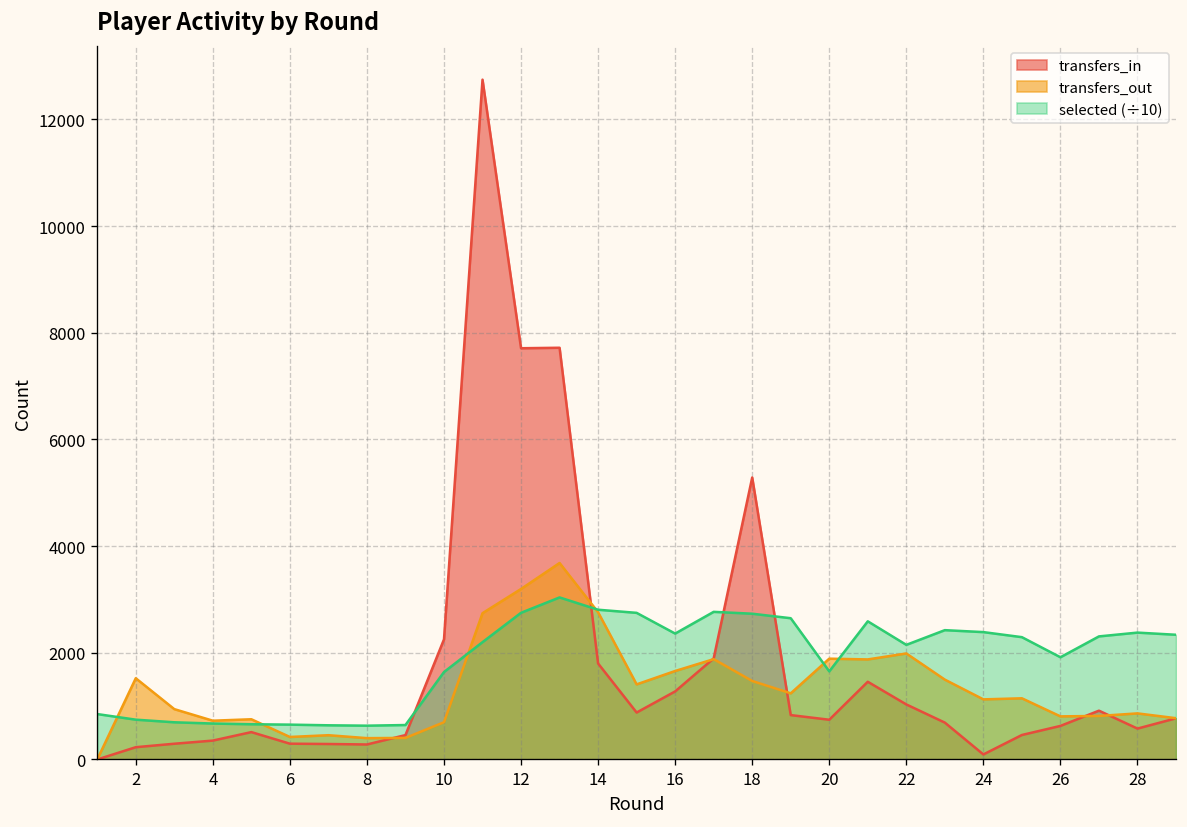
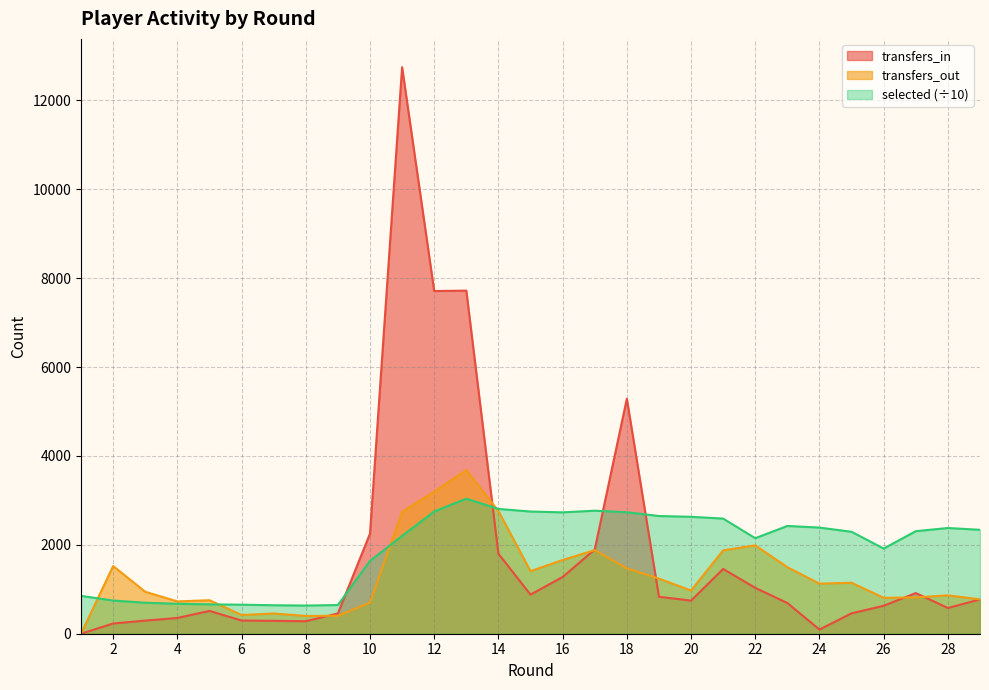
  {
    "transfers_in": {
      "2": 200,
      "4": 400,
      "6": 300,
      "8": 300,
      "10": 2300,
      "12": 7700,
      "14": 1800,
      "16": 1300,
      "18": 5300,
      "20": 700,
      "22": 1000,
      "24": 100,
      "26": 600,
      "28": 600
    },
    "transfers_out": {
      "2": 1500,
      "6": 400,
      "8": 400,
      "10": 700,
      "12": 3200,
      "16": 1700,
      "18": 1500,
-     "20": 1900,
+     "20": 1000,
      "22": 2000,
      "24": 1100,
      "26": 800,
      "28": 900
    },
    "selected (÷10)": {
      "2": 700,
      "6": 700,
      "8": 600,
      "10": 1600,
      "12": 2800,
-     "16": 2400,
+     "16": 2700,
      "18": 2700,
-     "20": 1700,
+     "20": 2600,
      "22": 2100,
      "24": 2400,
      "26": 1900,
      "28": 2400
    }
  }
